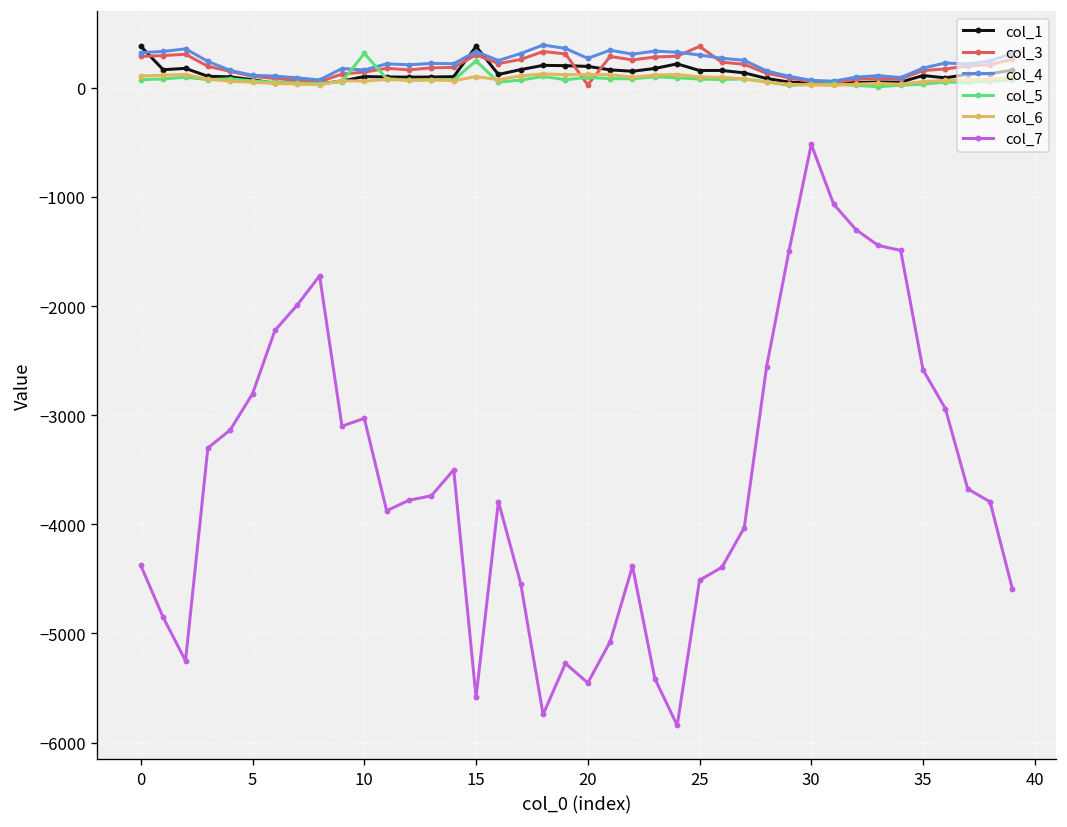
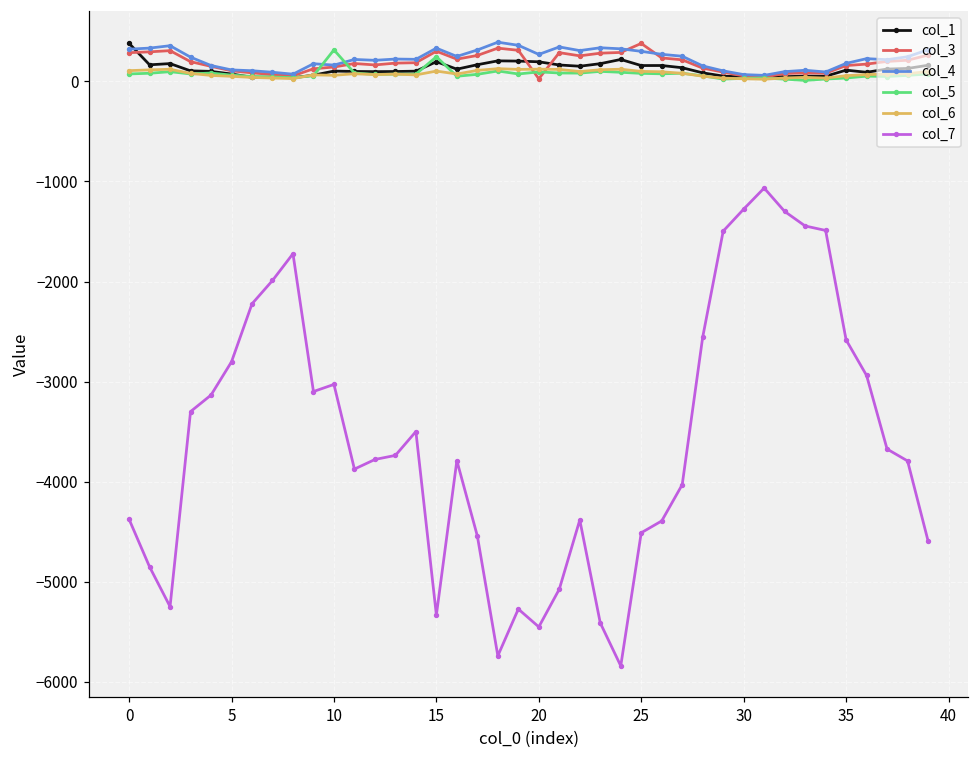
  {
    "col_1": {
      "0": 400,
      "10": 100,
-     "15": 400,
+     "15": 200,
      "20": 200,
      "25": 200,
      "35": 100
    },
    "col_3": {
      "0": 300,
      "15": 300,
      "20": 0,
      "25": 400
    },
    "col_4": {
      "0": 300,
      "15": 300,
      "20": 300,
      "25": 300
    },
    "col_5": {
      "0": 100,
      "10": 300,
      "15": 200,
      "20": 100
    },
    "col_6": {
      "0": 100,
      "10": 100,
      "15": 100,
      "20": 100
    },
    "col_7": {
      "0": -4400,
      "5": -2800,
      "10": -3000,
-     "15": -5600,
+     "15": -5300,
      "20": -5500,
      "25": -4500,
-     "30": -500,
+     "30": -1300,
      "35": -2600
    }
  }
